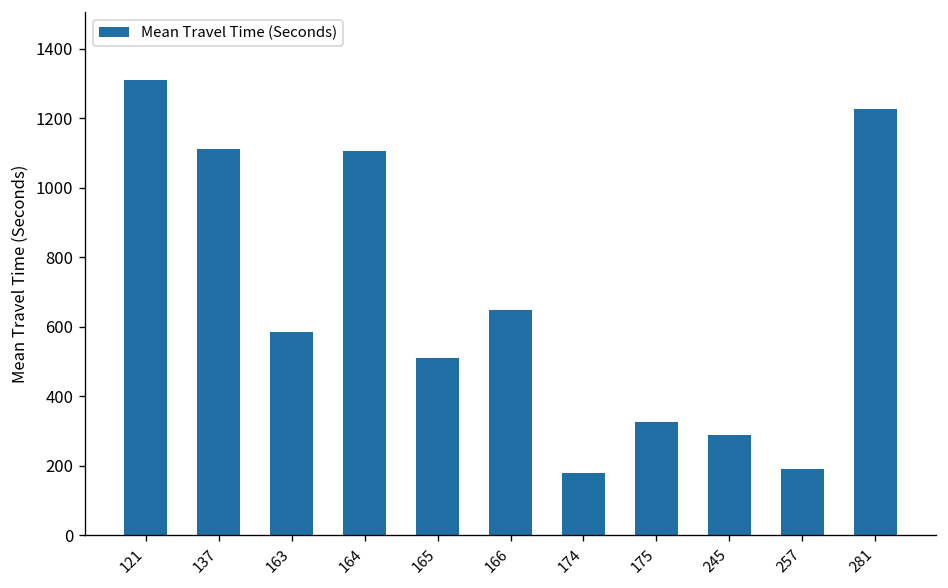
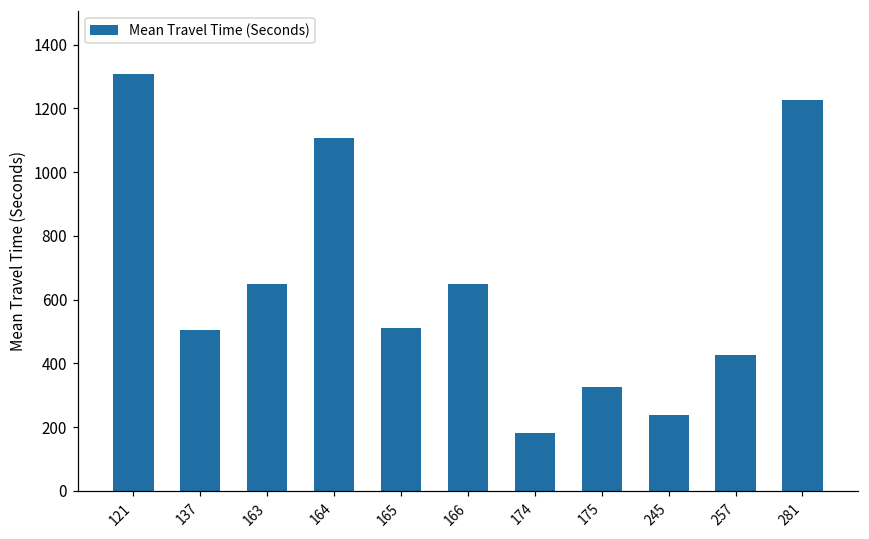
  {
    "121": 1310,
-   "137": 1110,
-   "163": 580,
+   "137": 500,
+   "163": 650,
    "164": 1110,
    "165": 510,
    "166": 650,
    "174": 180,
    "175": 330,
-   "245": 290,
-   "257": 190,
+   "245": 240,
+   "257": 430,
    "281": 1230
  }
